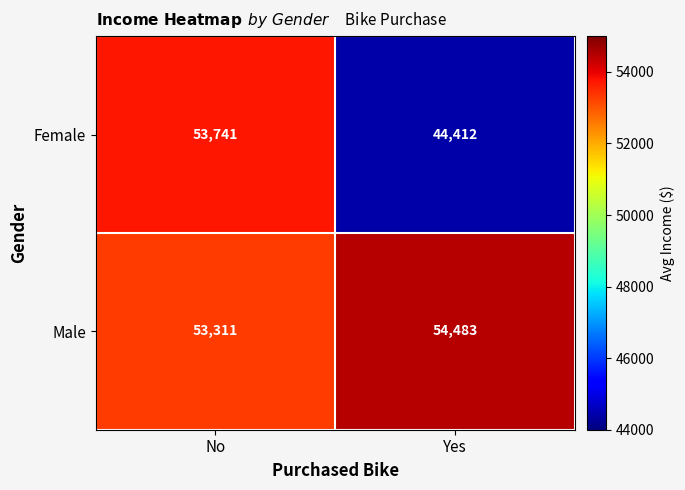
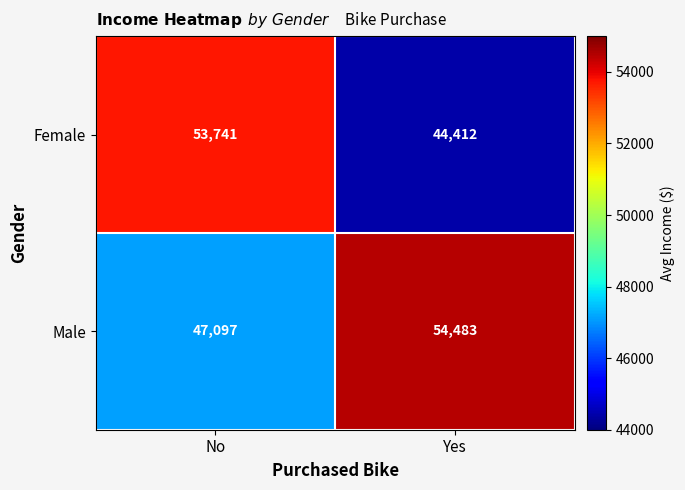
  {
    "Female": {
      "No": "53,741",
      "Yes": "44,412"
    },
    "Male": {
-     "No": "53,311",
+     "No": "47,097",
      "Yes": "54,483"
    }
  }
